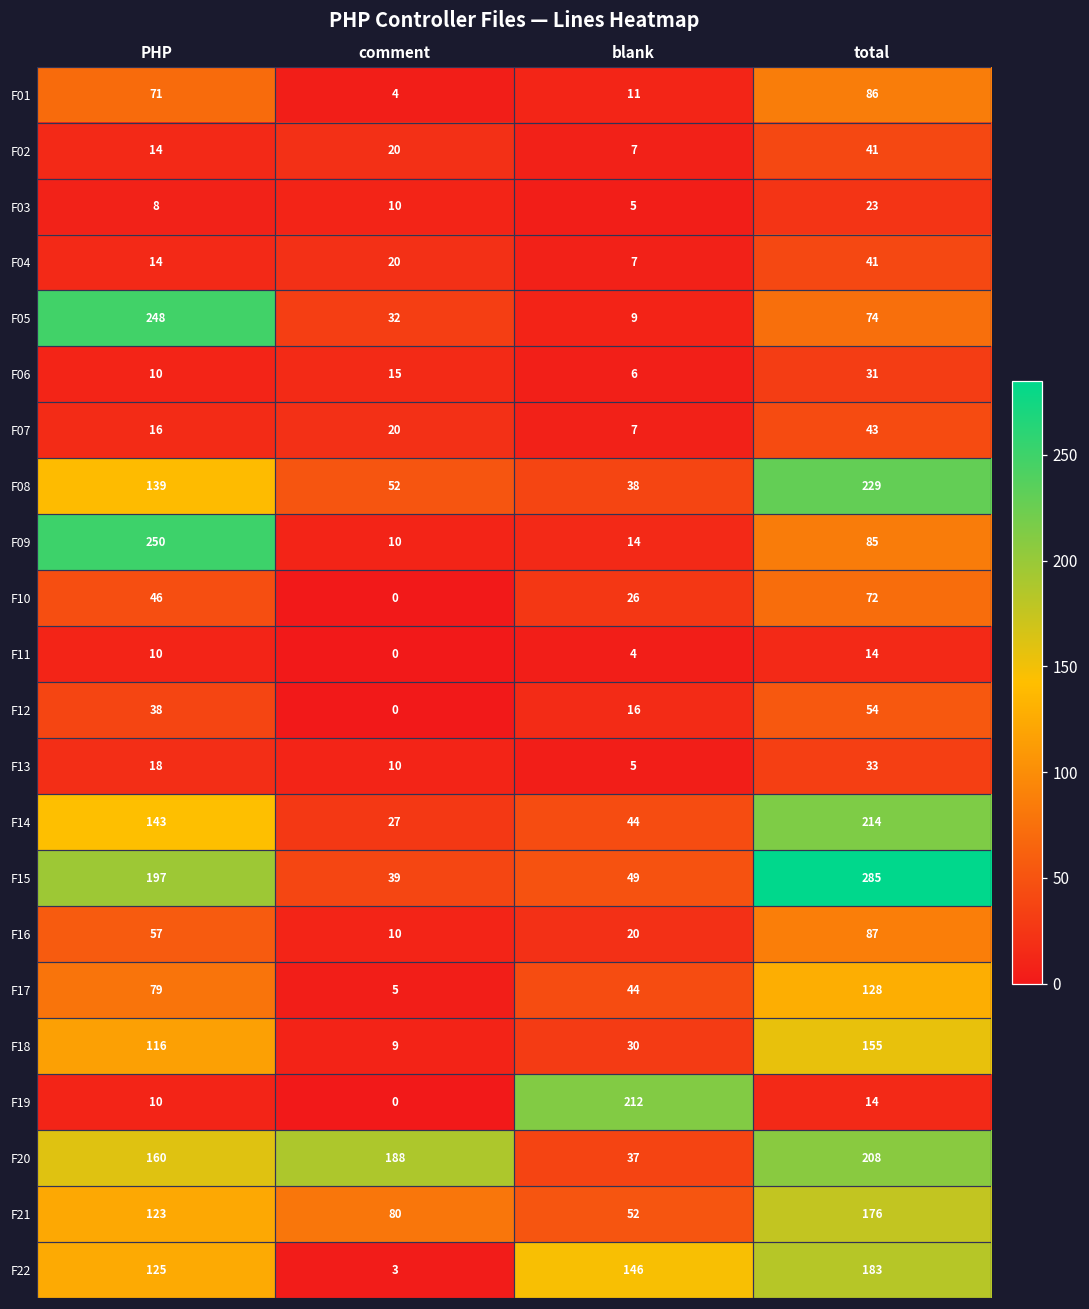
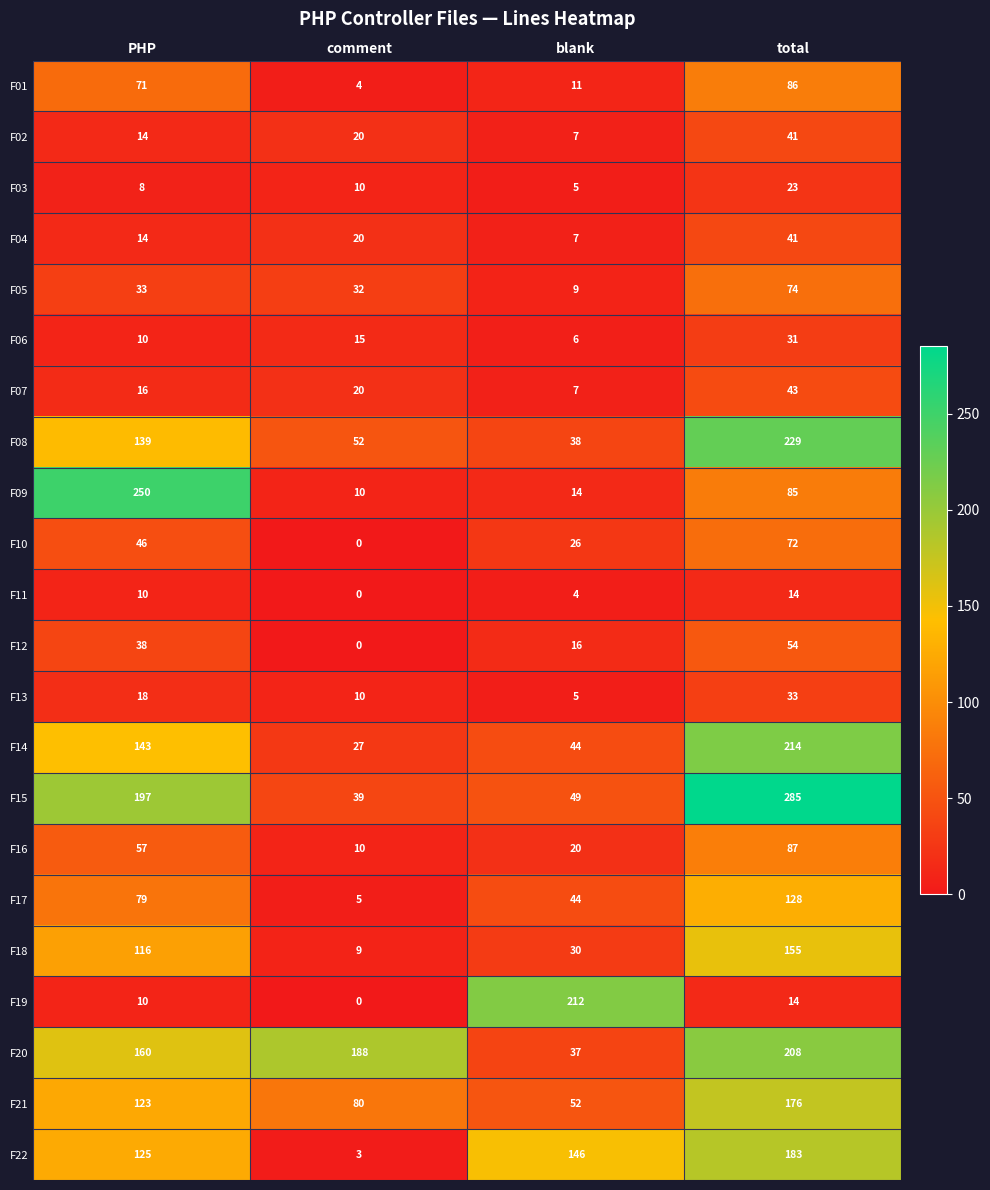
  {
    "F01": {
      "PHP": 71,
      "comment": 4,
      "blank": 11,
      "total": 86
    },
    "F02": {
      "PHP": 14,
      "comment": 20,
      "blank": 7,
      "total": 41
    },
    "F03": {
      "PHP": 8,
      "comment": 10,
      "blank": 5,
      "total": 23
    },
    "F04": {
      "PHP": 14,
      "comment": 20,
      "blank": 7,
      "total": 41
    },
    "F05": {
-     "PHP": 248,
+     "PHP": 33,
      "comment": 32,
      "blank": 9,
      "total": 74
    },
    "F06": {
      "PHP": 10,
      "comment": 15,
      "blank": 6,
      "total": 31
    },
    "F07": {
      "PHP": 16,
      "comment": 20,
      "blank": 7,
      "total": 43
    },
    "F08": {
      "PHP": 139,
      "comment": 52,
      "blank": 38,
      "total": 229
    },
    "F09": {
      "PHP": 250,
      "comment": 10,
      "blank": 14,
      "total": 85
    },
    "F10": {
      "PHP": 46,
      "comment": 0,
      "blank": 26,
      "total": 72
    },
    "F11": {
      "PHP": 10,
      "comment": 0,
      "blank": 4,
      "total": 14
    },
    "F12": {
      "PHP": 38,
      "comment": 0,
      "blank": 16,
      "total": 54
    },
    "F13": {
      "PHP": 18,
      "comment": 10,
      "blank": 5,
      "total": 33
    },
    "F14": {
      "PHP": 143,
      "comment": 27,
      "blank": 44,
      "total": 214
    },
    "F15": {
      "PHP": 197,
      "comment": 39,
      "blank": 49,
      "total": 285
    },
    "F16": {
      "PHP": 57,
      "comment": 10,
      "blank": 20,
      "total": 87
    },
    "F17": {
      "PHP": 79,
      "comment": 5,
      "blank": 44,
      "total": 128
    },
    "F18": {
      "PHP": 116,
      "comment": 9,
      "blank": 30,
      "total": 155
    },
    "F19": {
      "PHP": 10,
      "comment": 0,
      "blank": 212,
      "total": 14
    },
    "F20": {
      "PHP": 160,
      "comment": 188,
      "blank": 37,
      "total": 208
    },
    "F21": {
      "PHP": 123,
      "comment": 80,
      "blank": 52,
      "total": 176
    },
    "F22": {
      "PHP": 125,
      "comment": 3,
      "blank": 146,
      "total": 183
    }
  }
